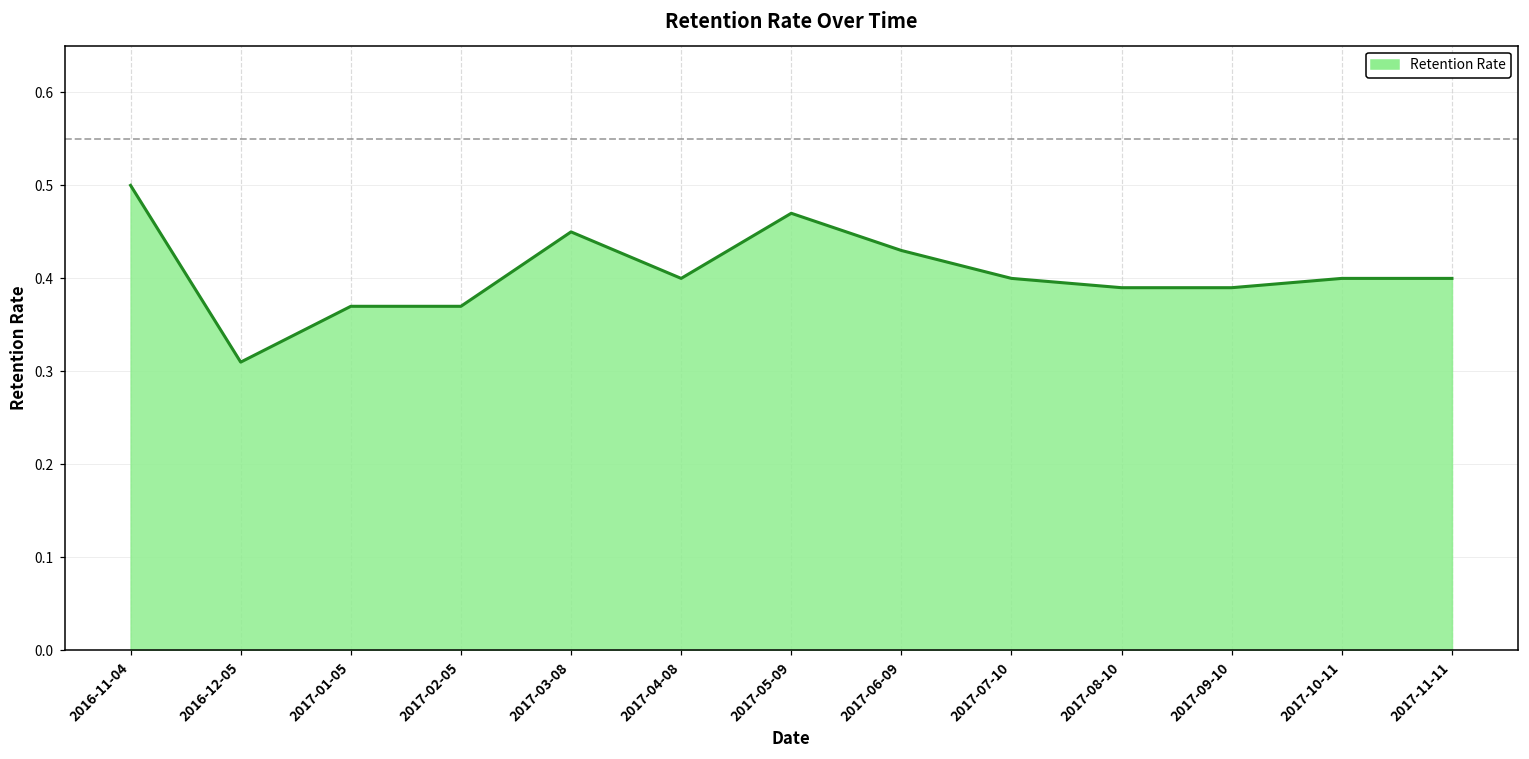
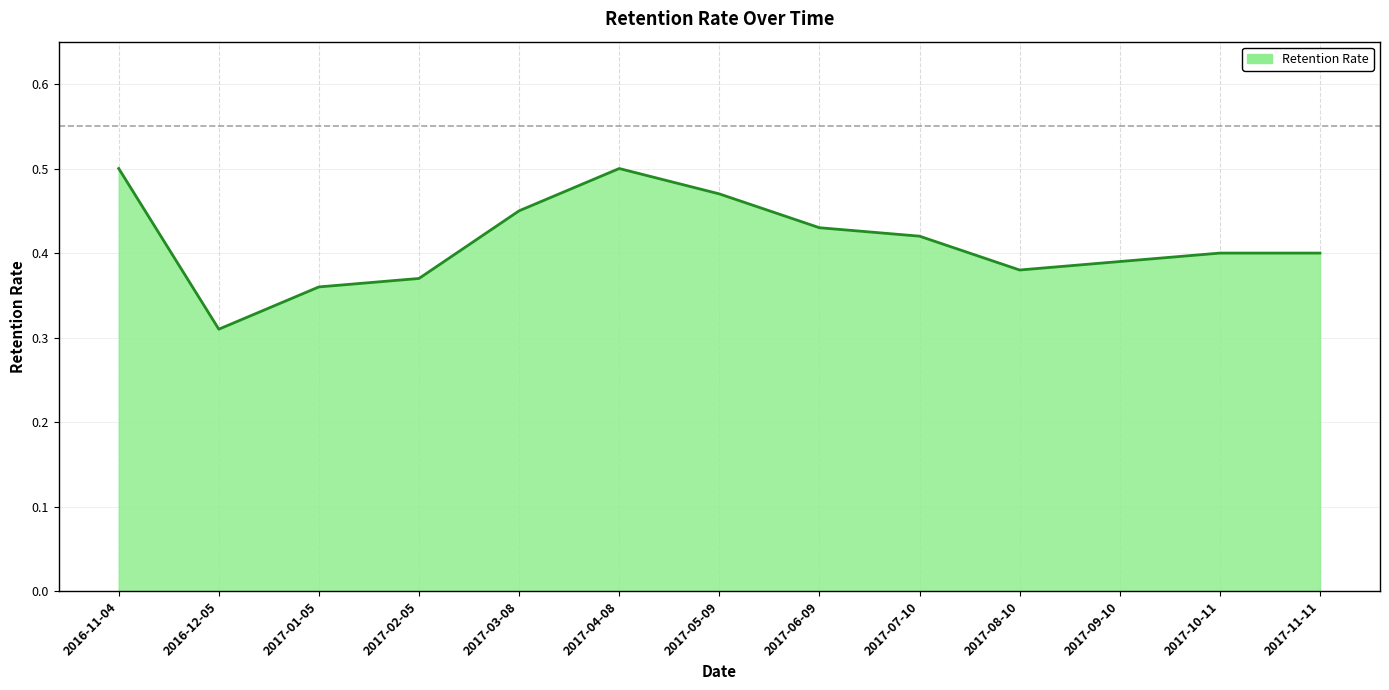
  {
    "2016-11-04": 0.50,
    "2016-12-05": 0.31,
-   "2017-01-05": 0.37,
+   "2017-01-05": 0.36,
    "2017-02-05": 0.37,
    "2017-03-08": 0.45,
-   "2017-04-08": 0.4,
+   "2017-04-08": 0.5,
    "2017-05-09": 0.47,
    "2017-06-09": 0.43,
-   "2017-07-10": 0.40,
-   "2017-08-10": 0.39,
+   "2017-07-10": 0.42,
+   "2017-08-10": 0.38,
    "2017-09-10": 0.39,
    "2017-10-11": 0.40,
    "2017-11-11": 0.40
  }
